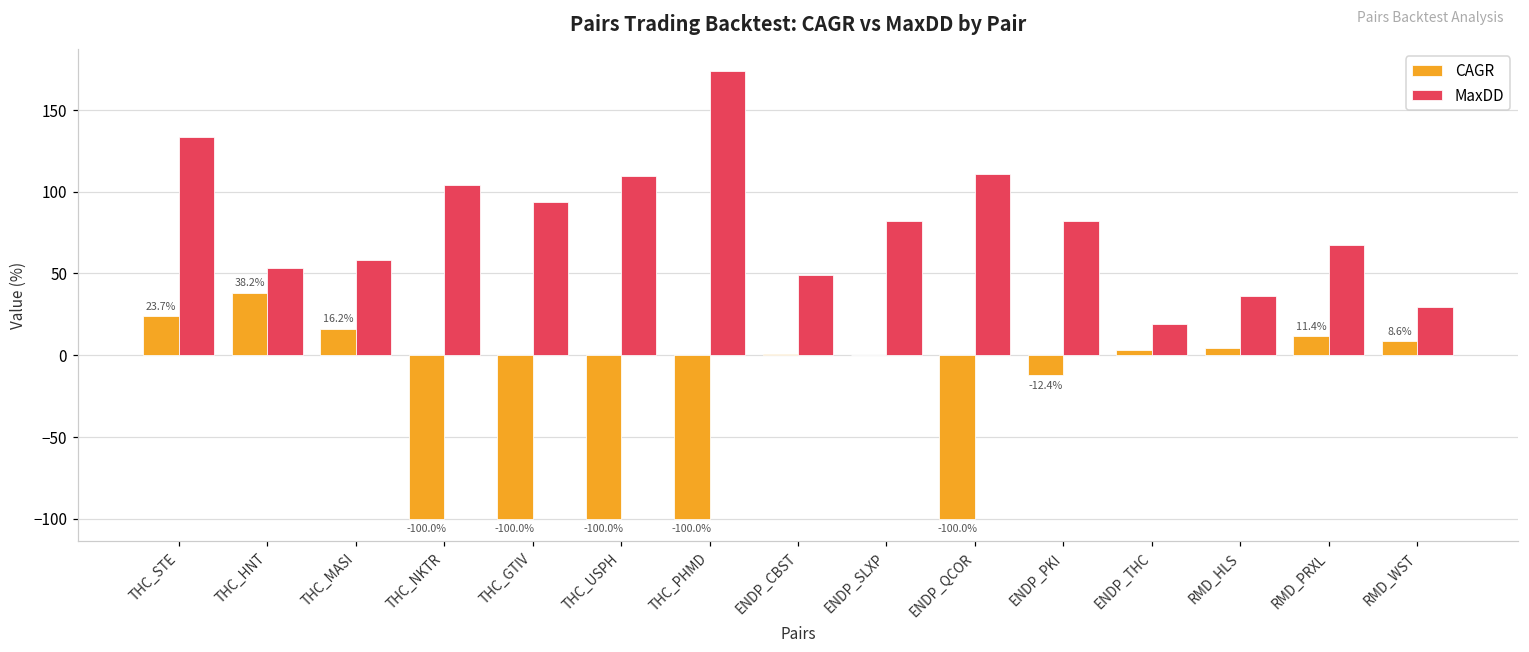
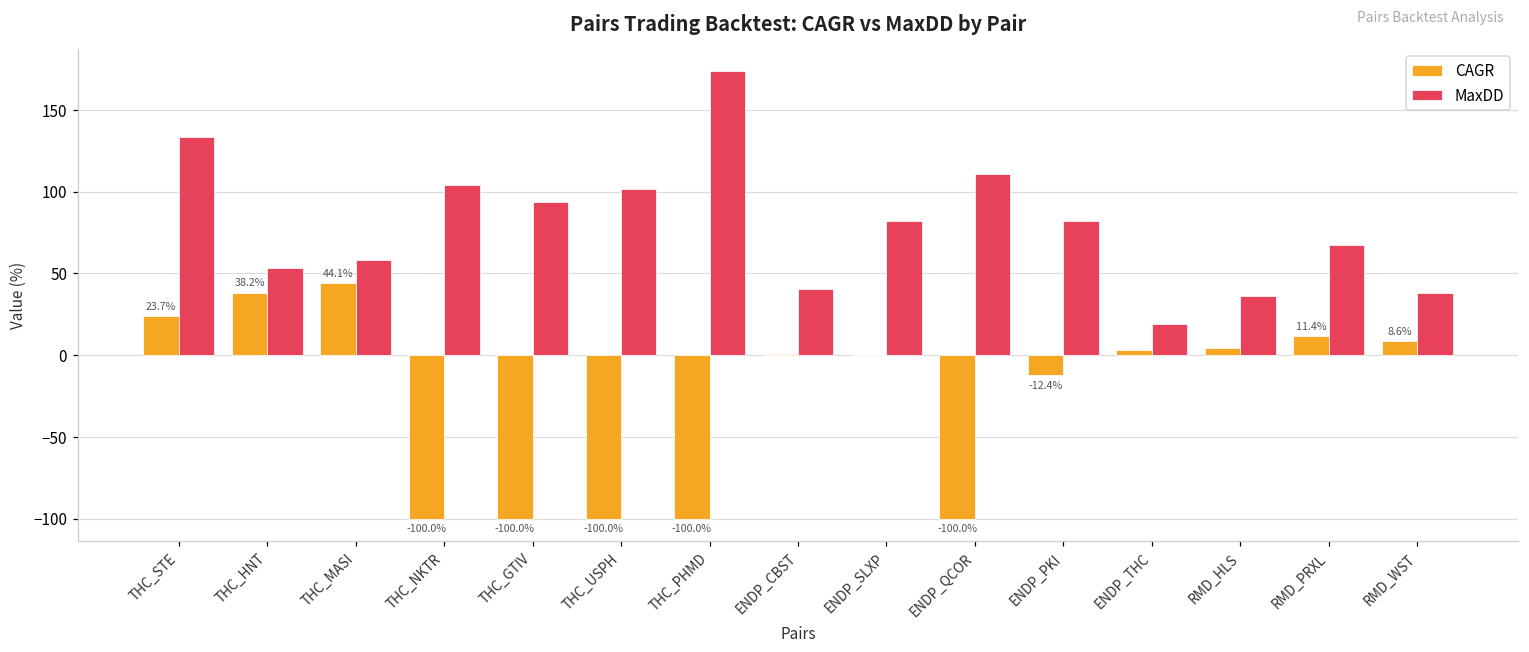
  {
    "CAGR": {
      "THC_STE": "23.7%",
      "THC_HNT": "38.2%",
-     "THC_MASI": "16.2%",
+     "THC_MASI": "44.1%",
      "THC_NKTR": "-100.0%",
      "THC_GTIV": "-100.0%",
      "THC_USPH": "-100.0%",
      "THC_PHMD": "-100.0%",
      "ENDP_QCOR": "-100.0%",
      "ENDP_PKI": "-12.4%",
      "RMD_PRXL": "11.4%",
      "RMD_WST": "8.6%"
    },
    "MaxDD": {
      "THC_STE": "133",
      "THC_HNT": "53",
      "THC_MASI": "58",
      "THC_NKTR": "104",
      "THC_GTIV": "94",
-     "THC_USPH": "109",
+     "THC_USPH": "102",
      "THC_PHMD": "174",
-     "ENDP_CBST": "49",
+     "ENDP_CBST": "40",
      "ENDP_SLXP": "82",
      "ENDP_QCOR": "111",
      "ENDP_PKI": "82",
      "ENDP_THC": "19",
      "RMD_HLS": "36",
      "RMD_PRXL": "68",
-     "RMD_WST": "30"
+     "RMD_WST": "38"
    }
  }
